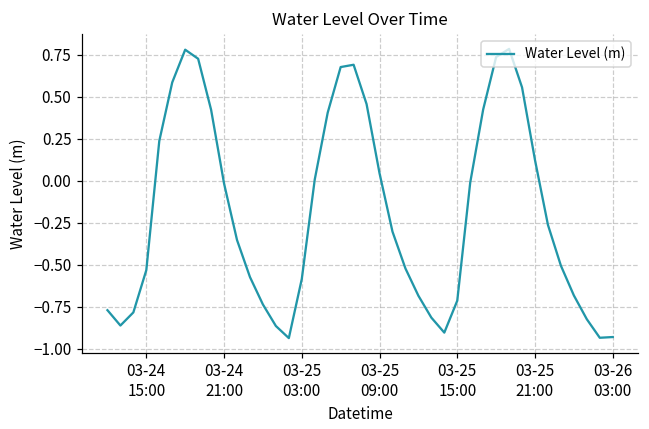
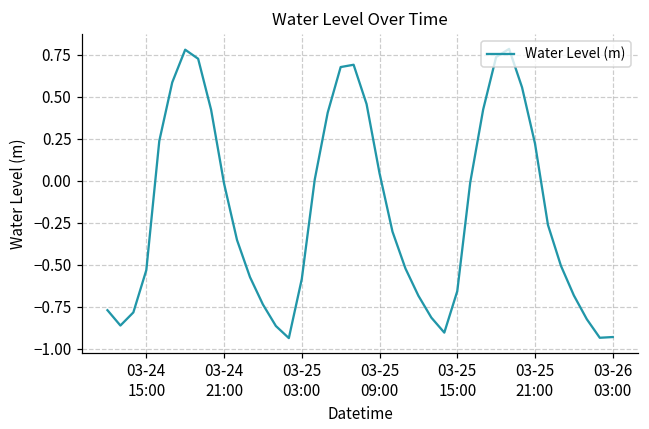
  {
    "03-24 15:00": -0.53,
    "03-24 21:00": -0.02,
    "03-25 03:00": -0.59,
    "03-25 09:00": 0.04,
-   "03-25 15:00": -0.71,
-   "03-25 21:00": 0.12,
+   "03-25 15:00": -0.66,
+   "03-25 21:00": 0.22,
    "03-26 03:00": -0.93
  }
